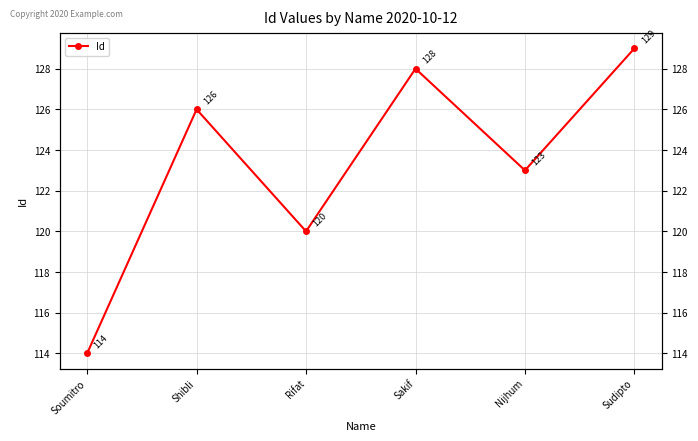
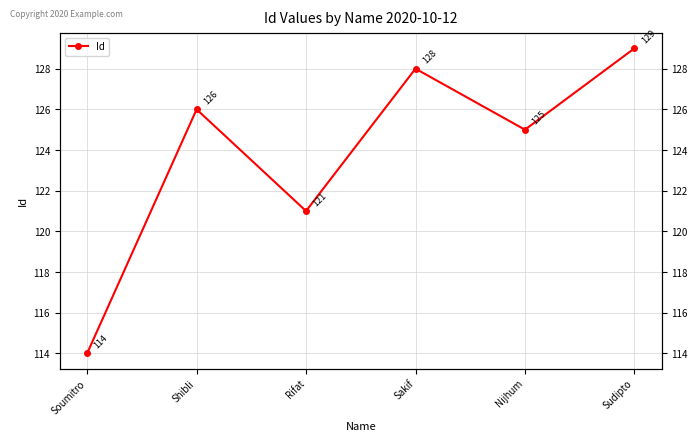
  {
    "Soumitro": 114,
    "Shibli": 126,
-   "Rifat": 120,
+   "Rifat": 121,
    "Sakif": 128,
-   "Nijhum": 123,
+   "Nijhum": 125,
    "Sudipto": 129
  }
